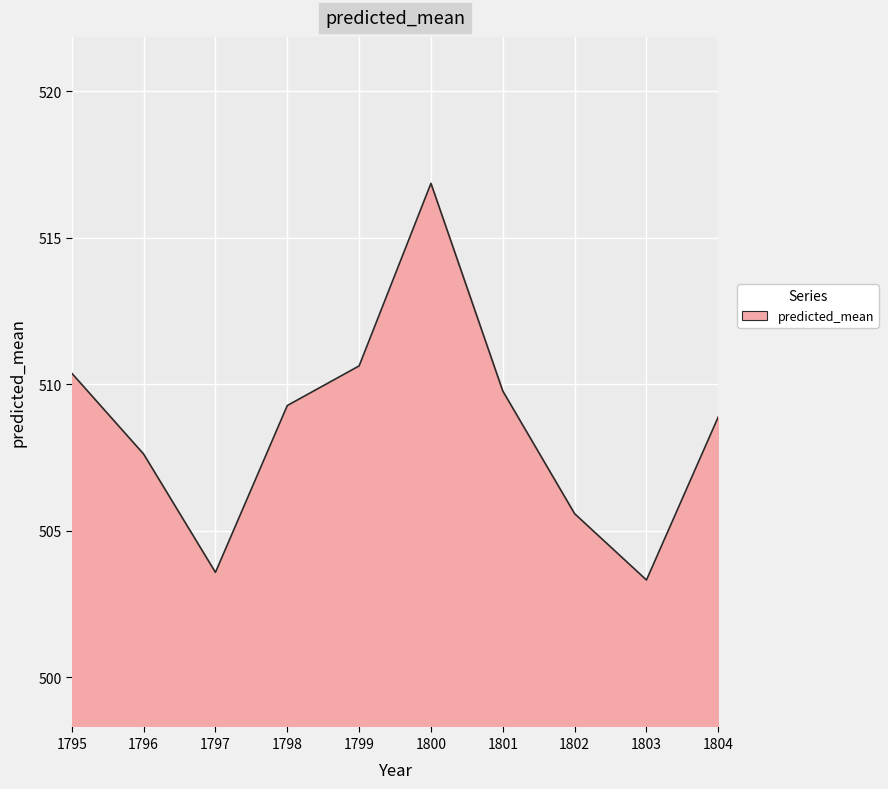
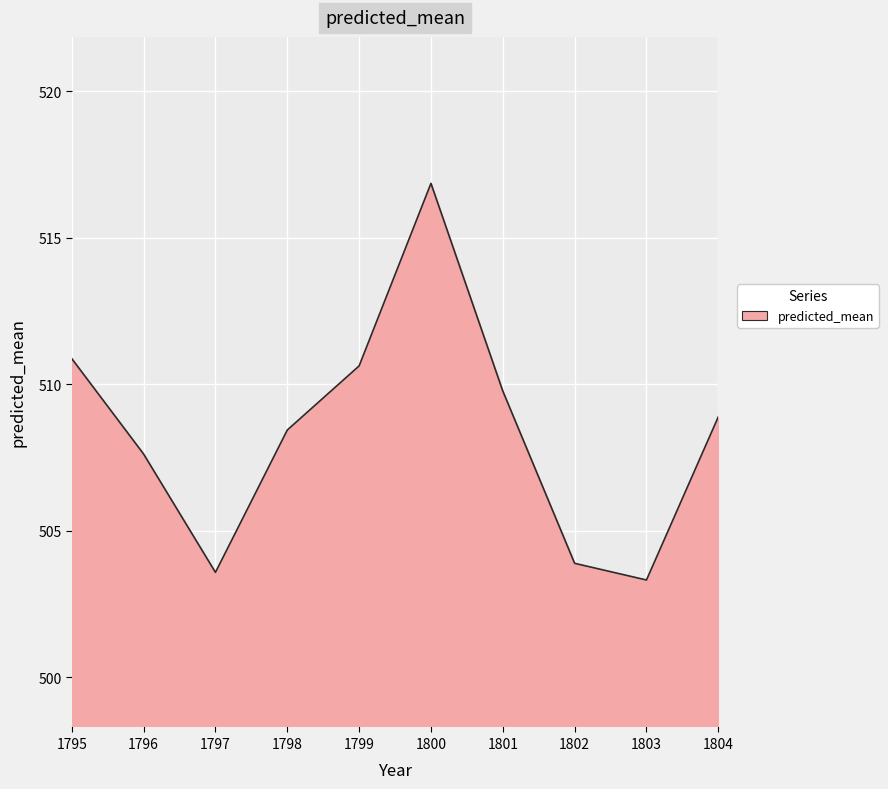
  {
-   "1795": 510.4,
+   "1795": 510.9,
    "1796": 507.6,
    "1797": 503.6,
-   "1798": 509.3,
+   "1798": 508.4,
    "1799": 510.6,
    "1800": 516.9,
    "1801": 509.8,
-   "1802": 505.6,
+   "1802": 503.9,
    "1803": 503.3,
    "1804": 508.9
  }
